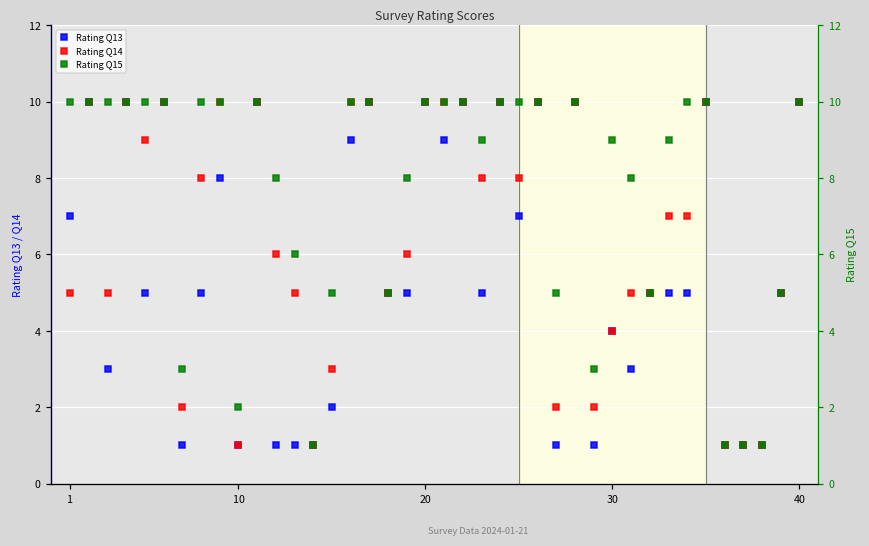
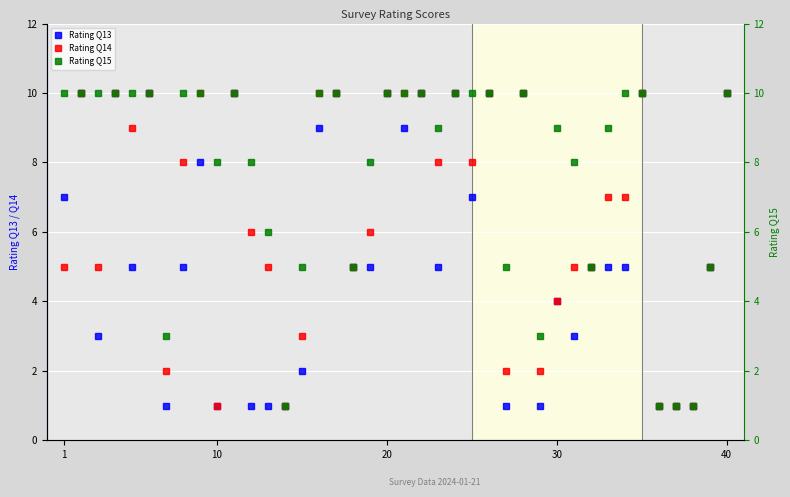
  {
    "Rating Q13": {
      "1": 7
    },
    "Rating Q14": {
      "1": 5
    },
    "Rating Q15": {
      "1": 10,
-     "10": 2,
+     "10": 8,
      "30": 9
    }
  }
